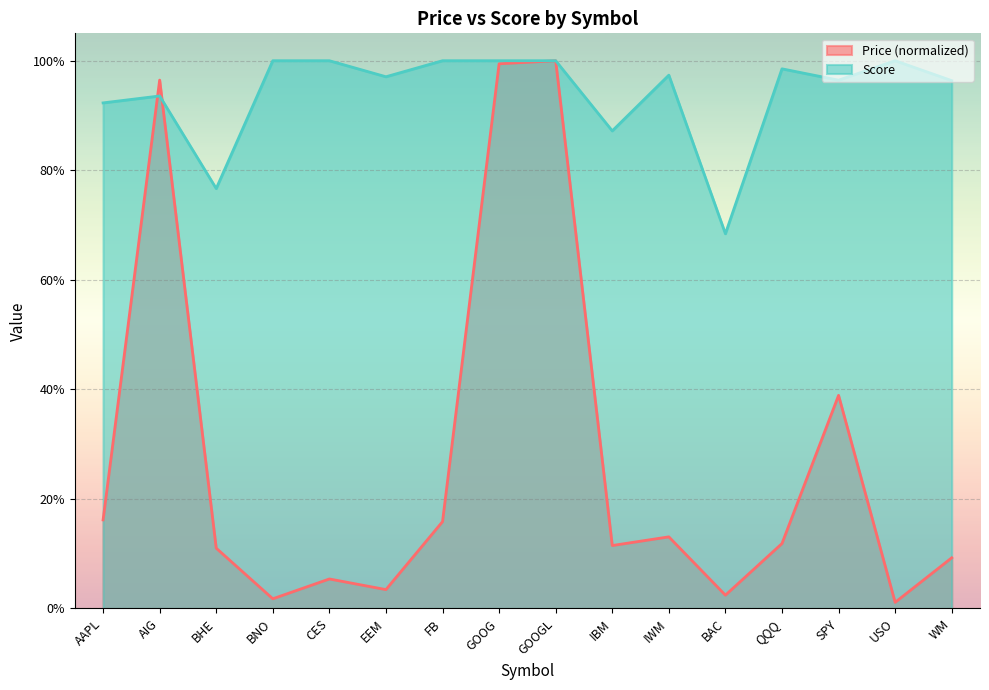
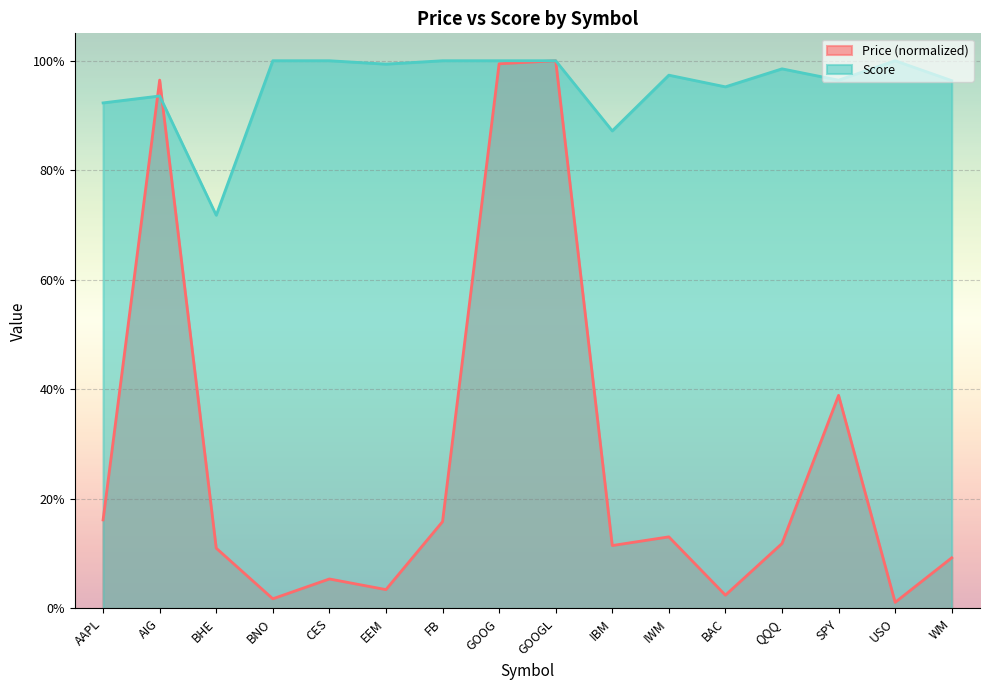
  {
    "Price (normalized)": {
      "AAPL": "16%",
      "AIG": "96%",
      "BHE": "11%",
      "BNO": "2%",
      "CES": "5%",
      "EEM": "3%",
      "FB": "16%",
      "GOOG": "99%",
      "IBM": "11%",
      "IWM": "13%",
      "BAC": "2%",
      "QQQ": "12%",
      "SPY": "39%",
      "USO": "1%",
      "WM": "9%"
    },
    "Score": {
      "AAPL": "92%",
      "AIG": "94%",
-     "BHE": "77%",
+     "BHE": "72%",
      "BNO": "100%",
      "CES": "100%",
-     "EEM": "97%",
+     "EEM": "99%",
      "FB": "100%",
      "GOOG": "100%",
      "IBM": "87%",
      "IWM": "97%",
-     "BAC": "68%",
+     "BAC": "95%",
      "QQQ": "99%"
    }
  }
